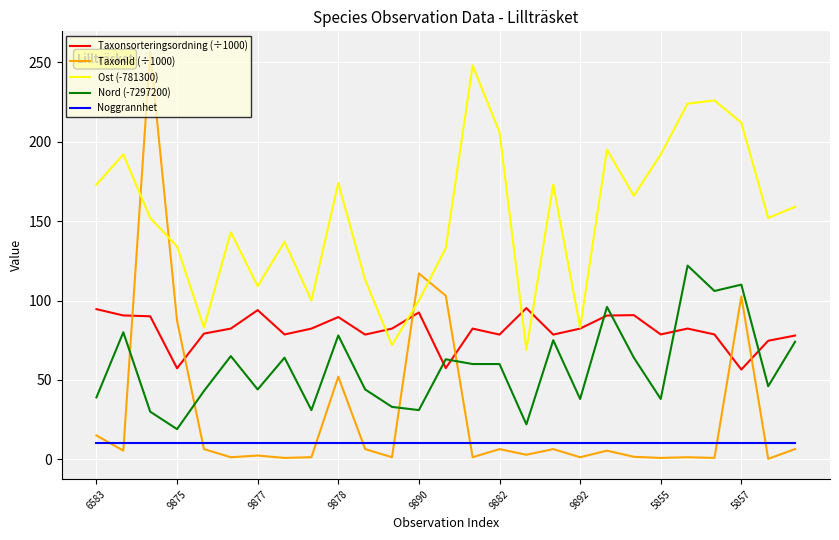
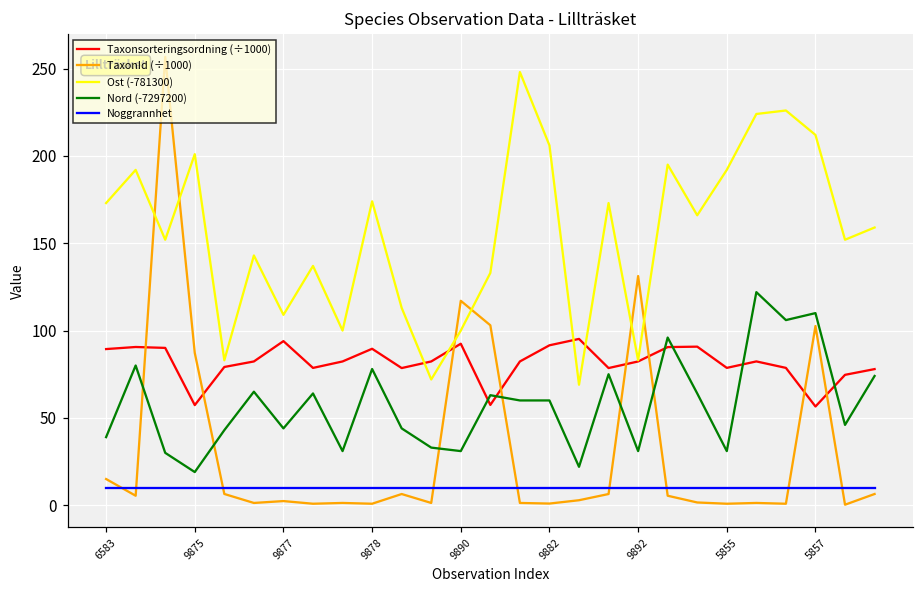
  {
    "Taxonsorteringsordning (÷1000)": {
-     "6583": 95,
+     "6583": 89,
      "9875": 57,
      "9877": 94,
      "9878": 90,
      "9890": 92,
-     "9882": 79,
+     "9882": 92,
      "5855": 79,
      "5857": 57
    },
    "TaxonId (÷1000)": {
      "6583": 15,
      "9875": 87,
      "9877": 2,
-     "9878": 52,
+     "9878": 1,
      "9890": 117,
-     "9882": 6,
-     "9892": 1,
+     "9882": 1,
+     "9892": 131,
      "5855": 1,
      "5857": 103
    },
    "Ost (-781300)": {
      "6583": 173,
-     "9875": 134,
+     "9875": 201,
      "9877": 109,
      "9878": 174,
      "9890": 100,
      "9882": 206,
      "5855": 192,
      "5857": 212
    },
    "Nord (-7297200)": {
      "6583": 39,
      "9875": 19,
      "9877": 44,
      "9878": 78,
      "9890": 31,
      "9882": 60,
-     "9892": 38,
-     "5855": 38,
+     "9892": 31,
+     "5855": 31,
      "5857": 110
    },
    "Noggrannhet": {
      "6583": 10,
      "9875": 10,
      "9877": 10,
      "9878": 10,
      "9890": 10,
      "9882": 10,
      "9892": 10,
      "5855": 10,
      "5857": 10
    }
  }
